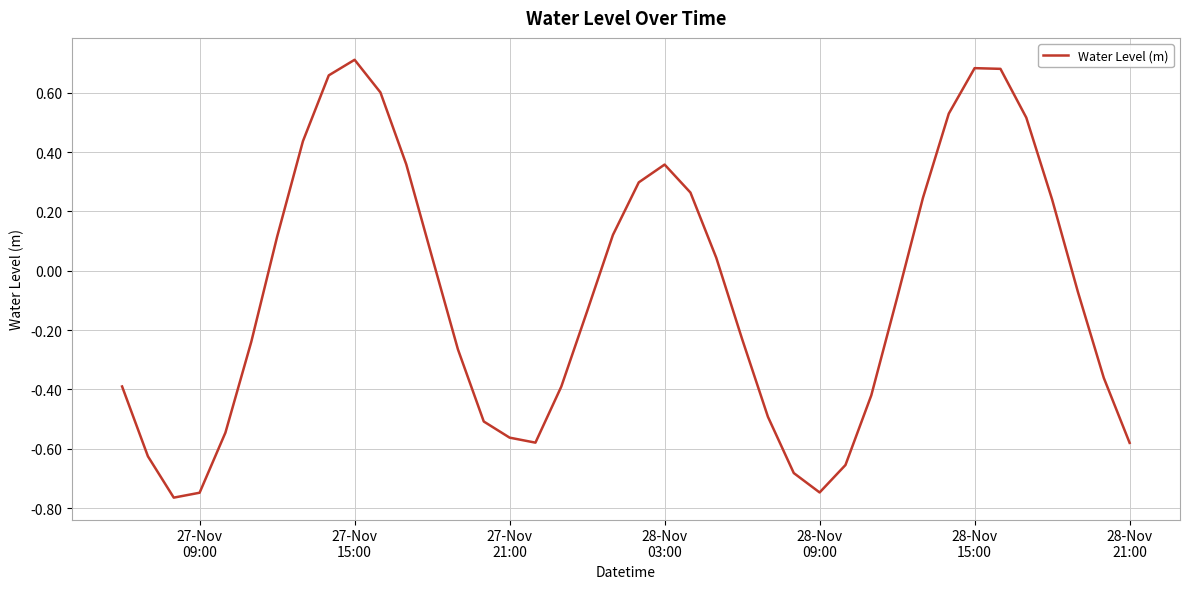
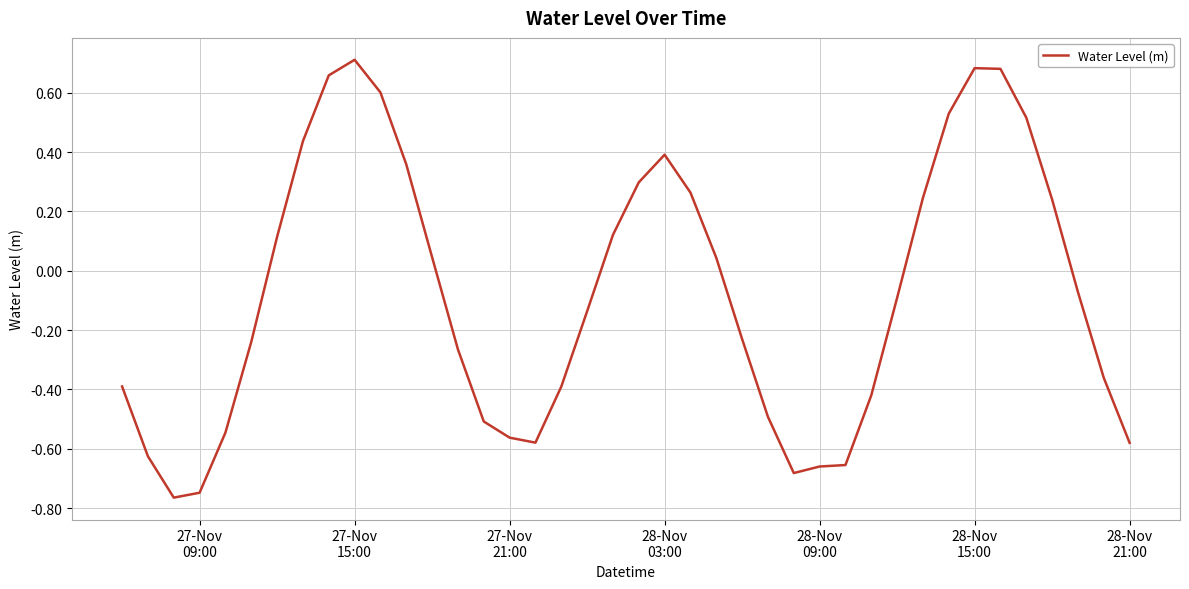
  {
    "27-Nov 09:00": -0.75,
    "27-Nov 15:00": 0.71,
    "27-Nov 21:00": -0.56,
-   "28-Nov 03:00": 0.36,
-   "28-Nov 09:00": -0.75,
+   "28-Nov 03:00": 0.39,
+   "28-Nov 09:00": -0.66,
    "28-Nov 15:00": 0.68,
    "28-Nov 21:00": -0.58
  }
